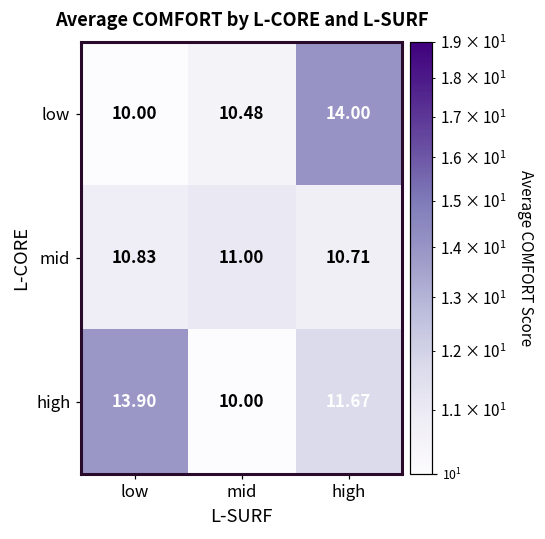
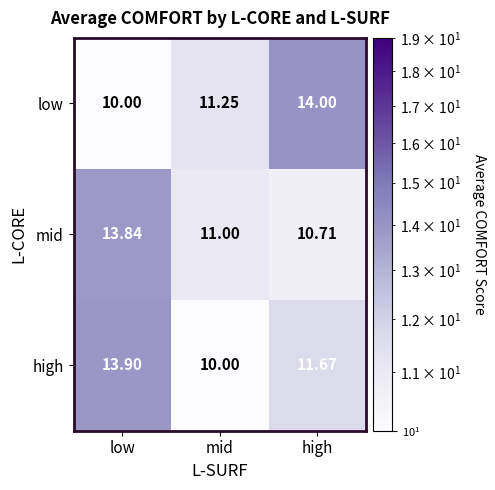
  {
    "low": {
      "low": 10.00,
-     "mid": 10.48,
+     "mid": 11.25,
      "high": 14.00
    },
    "mid": {
-     "low": 10.83,
+     "low": 13.84,
      "mid": 11.00,
      "high": 10.71
    },
    "high": {
      "low": 13.90,
      "mid": 10.00
    }
  }
